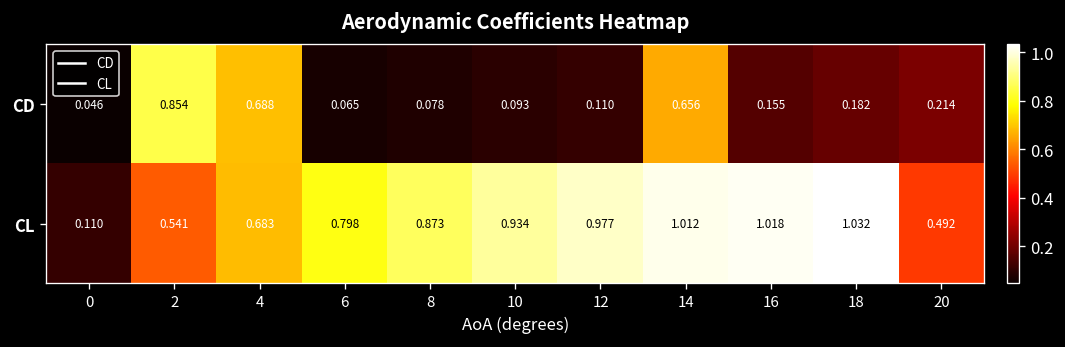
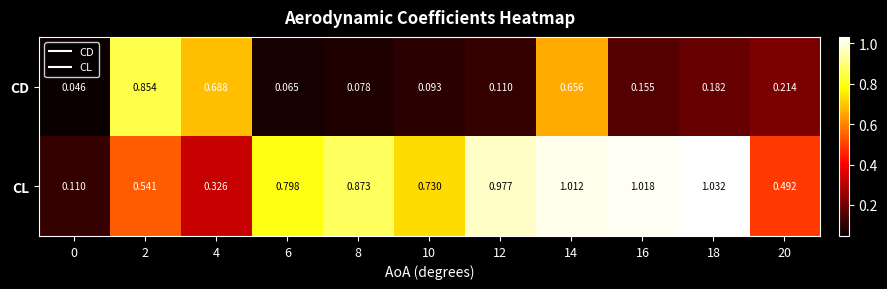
  {
    "CD": {
      "0": 0.046,
      "2": 0.854,
      "4": 0.688,
      "6": 0.065,
      "8": 0.078,
      "10": 0.093,
      "12": 0.110,
      "14": 0.656,
      "16": 0.155,
      "18": 0.182,
      "20": 0.214
    },
    "CL": {
      "0": 0.110,
      "2": 0.541,
-     "4": 0.683,
+     "4": 0.326,
      "6": 0.798,
      "8": 0.873,
-     "10": 0.934,
+     "10": 0.730,
      "12": 0.977,
      "14": 1.012,
      "16": 1.018,
      "18": 1.032,
      "20": 0.492
    }
  }
